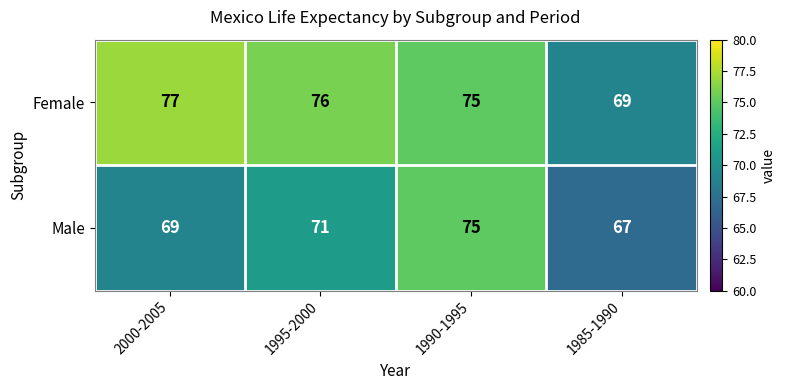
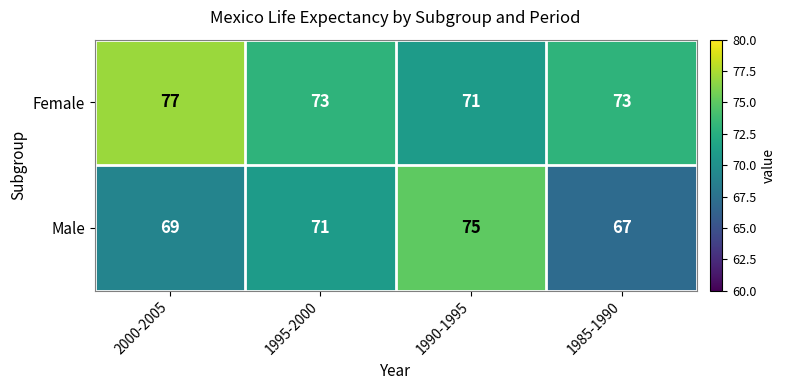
  {
    "Female": {
      "2000-2005": 77,
-     "1995-2000": 76,
-     "1990-1995": 75,
-     "1985-1990": 69
+     "1995-2000": 73,
+     "1990-1995": 71,
+     "1985-1990": 73
    },
    "Male": {
      "2000-2005": 69,
      "1995-2000": 71,
      "1990-1995": 75,
      "1985-1990": 67
    }
  }
